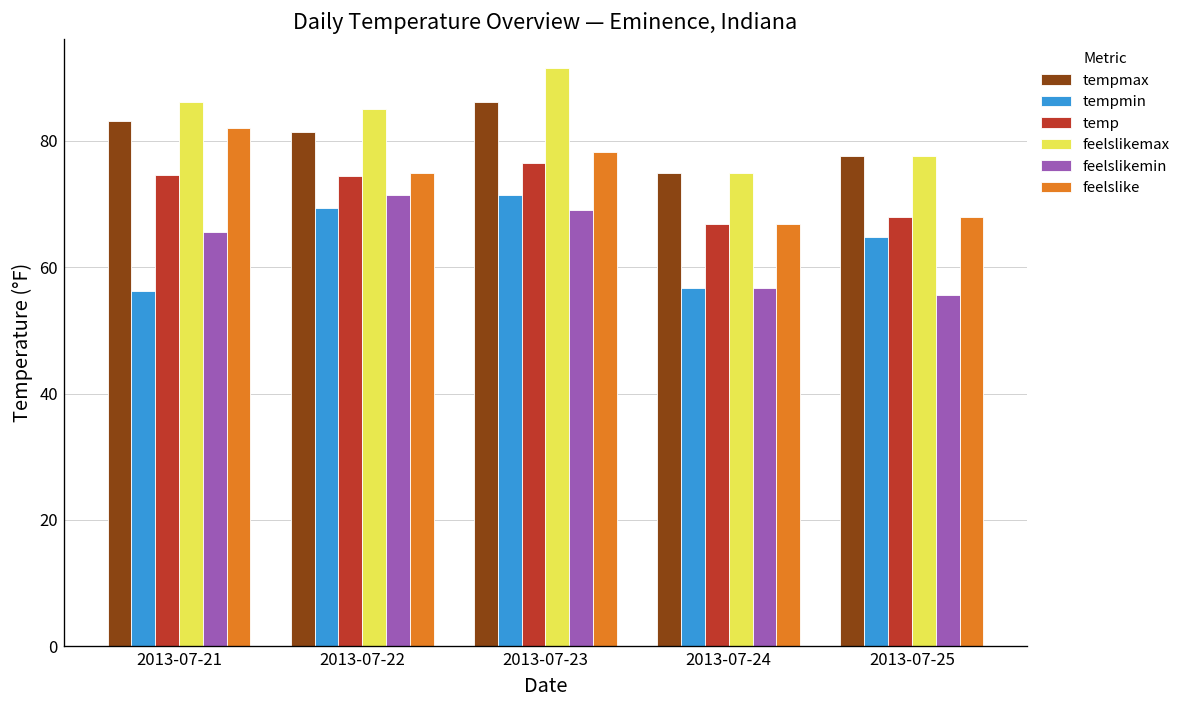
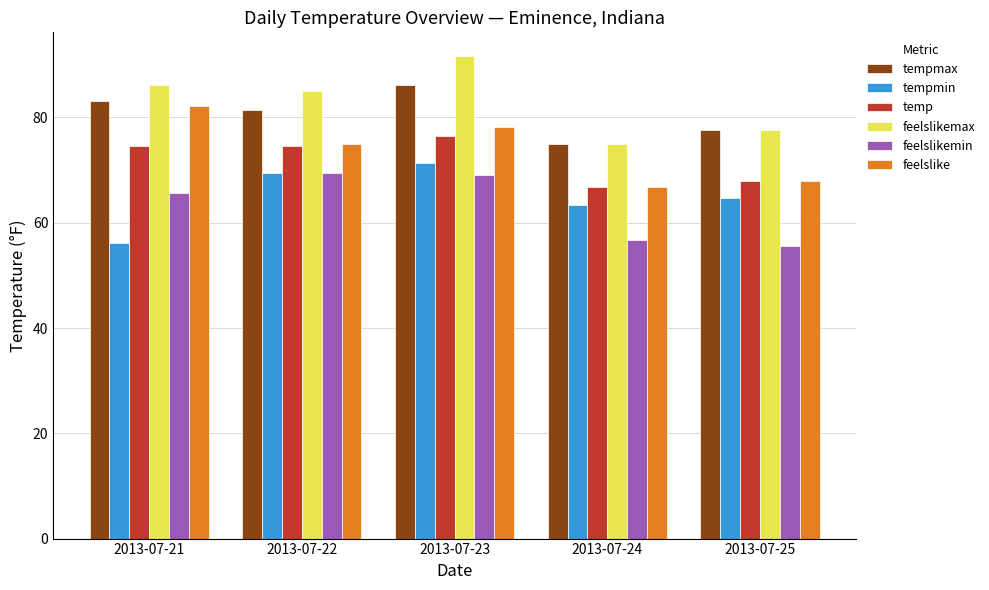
  {
    "tempmin": {
      "2013-07-21": 56,
      "2013-07-22": 69,
      "2013-07-23": 71,
-     "2013-07-24": 57,
+     "2013-07-24": 63,
      "2013-07-25": 65
    },
    "feelslikemax": {
      "2013-07-21": 86,
      "2013-07-22": 85,
      "2013-07-23": 92,
      "2013-07-24": 75,
      "2013-07-25": 78
    },
    "feelslikemin": {
      "2013-07-21": 66,
-     "2013-07-22": 72,
+     "2013-07-22": 69,
      "2013-07-23": 69,
      "2013-07-24": 57,
      "2013-07-25": 56
    },
    "feelslike": {
      "2013-07-21": 82,
      "2013-07-22": 75,
      "2013-07-23": 78,
      "2013-07-24": 67,
      "2013-07-25": 68
    }
  }
